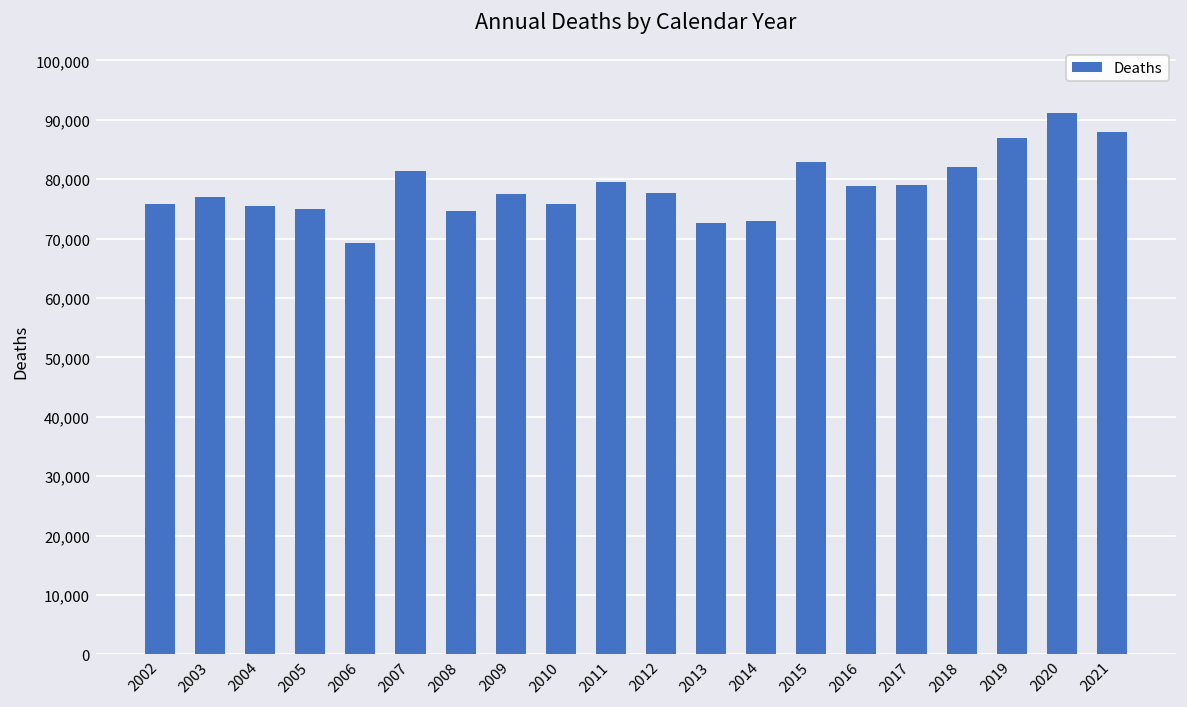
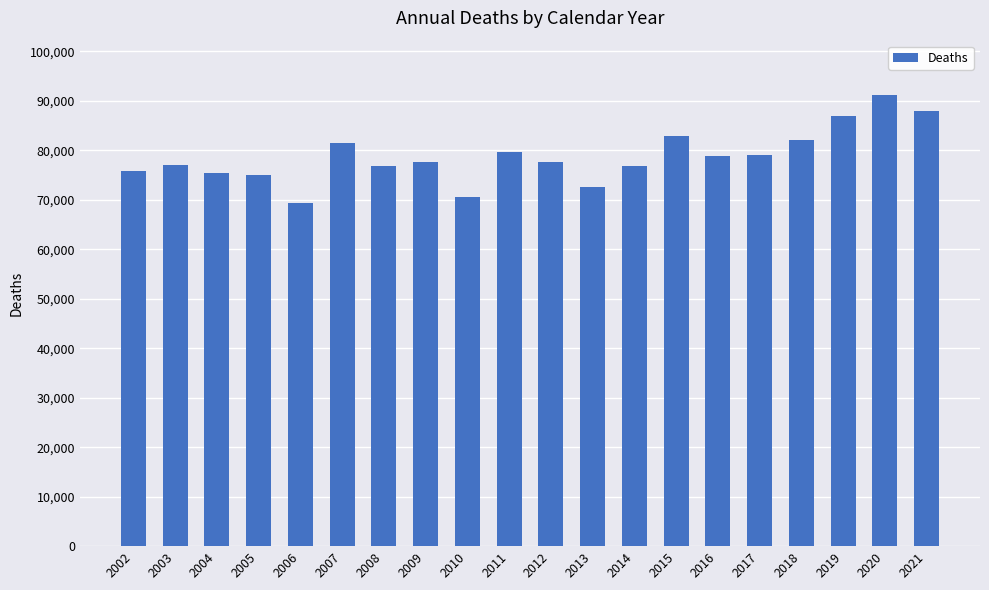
  {
    "2002": "76,000",
    "2003": "77,000",
    "2004": "75,000",
    "2005": "75,000",
    "2006": "69,000",
    "2007": "81,000",
-   "2008": "75,000",
+   "2008": "77,000",
    "2009": "78,000",
-   "2010": "76,000",
+   "2010": "71,000",
    "2011": "80,000",
    "2012": "78,000",
    "2013": "73,000",
-   "2014": "73,000",
+   "2014": "77,000",
    "2015": "83,000",
    "2016": "79,000",
    "2017": "79,000",
    "2018": "82,000",
    "2019": "87,000",
    "2020": "91,000",
    "2021": "88,000"
  }
